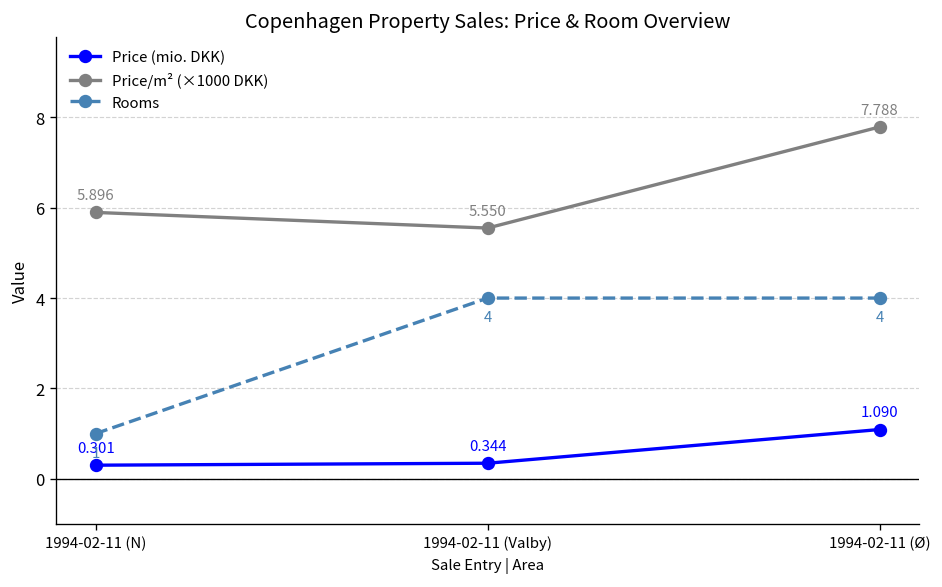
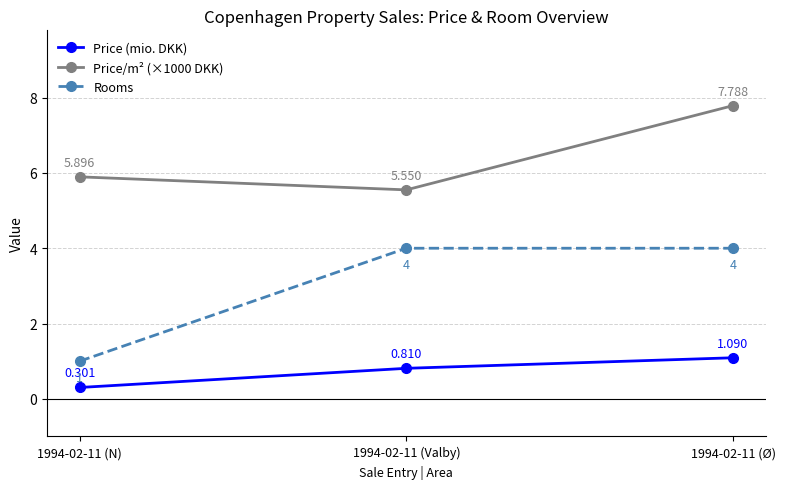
  {
    "Price (mio. DKK)": {
-     "1994-02-11 (Valby)": 0.344,
+     "1994-02-11 (Valby)": 0.810,
      "1994-02-11 (Ø)": 1.090
    },
    "Price/m² (×1000 DKK)": {
      "1994-02-11 (N)": 5.896,
      "1994-02-11 (Valby)": 5.550,
      "1994-02-11 (Ø)": 7.788
    },
    "Rooms": {
      "1994-02-11 (Valby)": 4,
      "1994-02-11 (Ø)": 4
    }
  }
